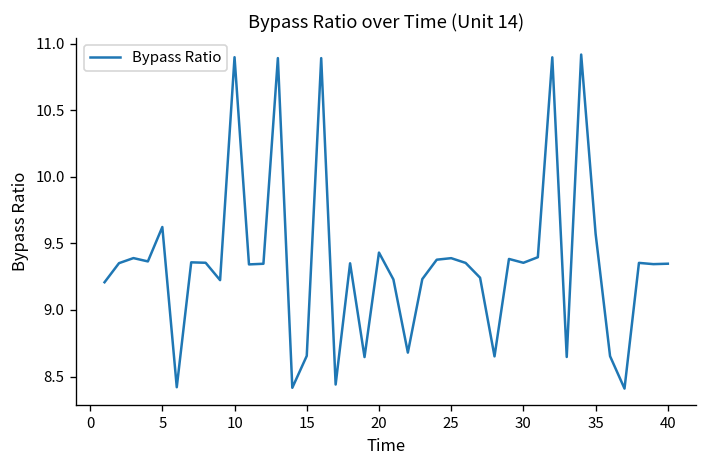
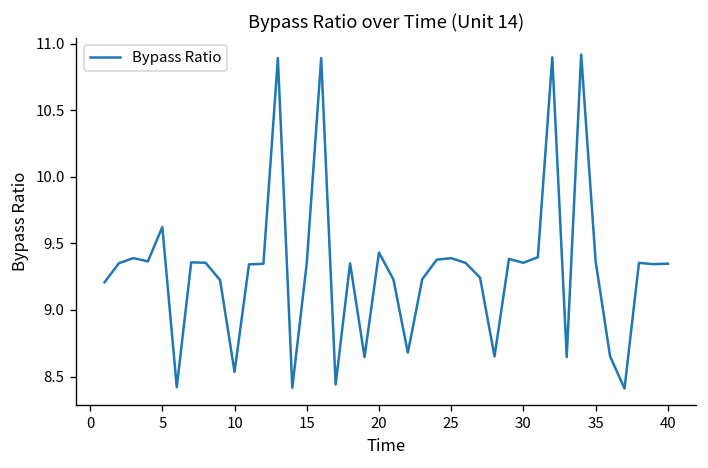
  {
    "5": 9.62,
-   "10": 10.90,
-   "15": 8.66,
+   "10": 8.54,
+   "15": 9.35,
    "20": 9.43,
    "25": 9.39,
    "30": 9.35,
-   "35": 9.57,
+   "35": 9.37,
    "40": 9.35
  }
